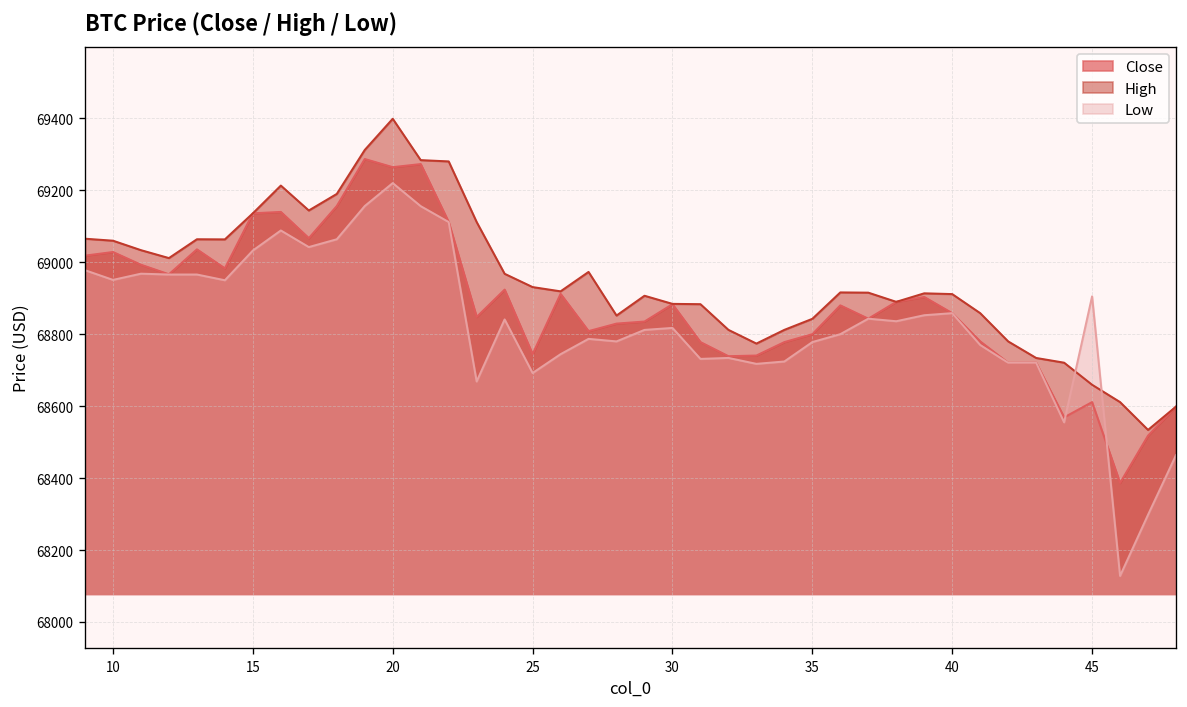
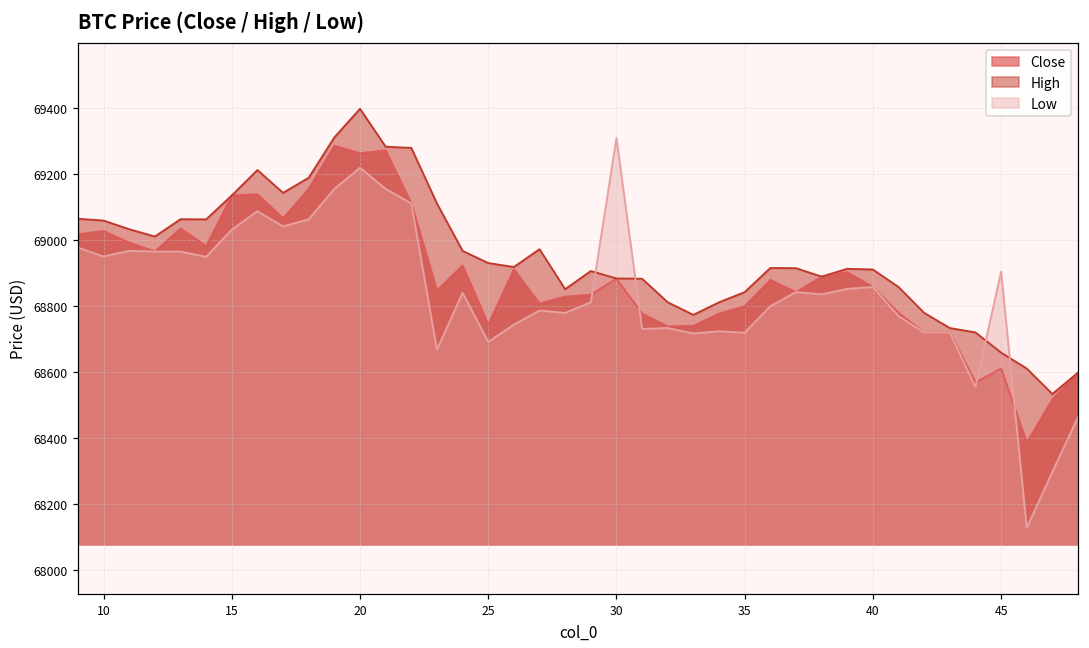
  {
    "Low": {
      "10": 68950,
      "15": 69030,
      "20": 69220,
      "25": 68690,
-     "30": 68820,
-     "35": 68780,
+     "30": 69310,
+     "35": 68720,
      "45": 68910
    }
  }
